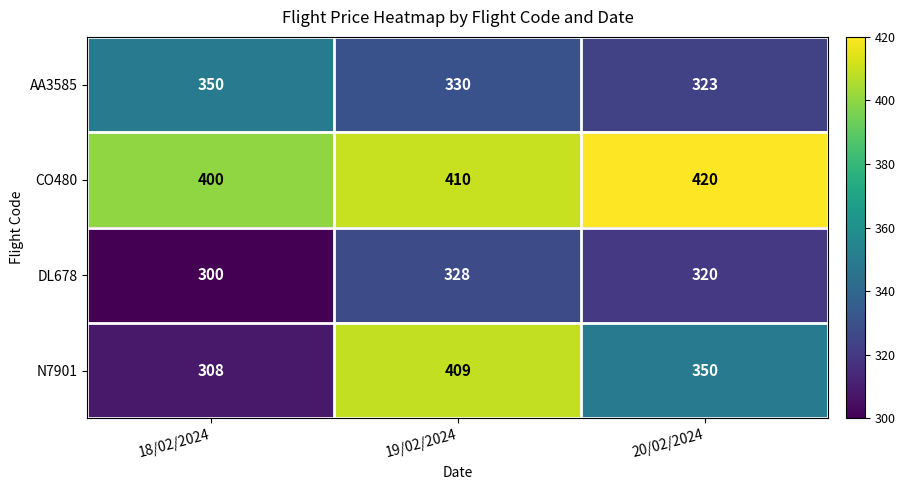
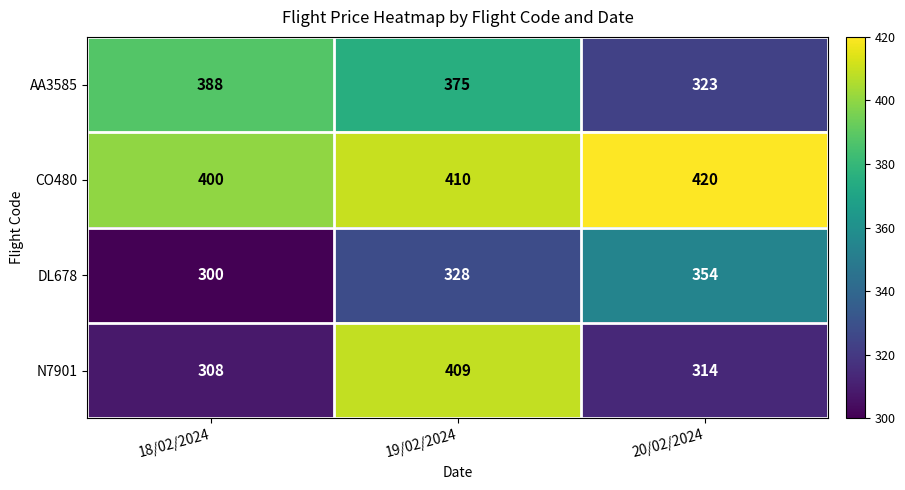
  {
    "AA3585": {
-     "18/02/2024": 350,
-     "19/02/2024": 330,
+     "18/02/2024": 388,
+     "19/02/2024": 375,
      "20/02/2024": 323
    },
    "CO480": {
      "18/02/2024": 400,
      "19/02/2024": 410,
      "20/02/2024": 420
    },
    "DL678": {
      "18/02/2024": 300,
      "19/02/2024": 328,
-     "20/02/2024": 320
+     "20/02/2024": 354
    },
    "N7901": {
      "18/02/2024": 308,
      "19/02/2024": 409,
-     "20/02/2024": 350
+     "20/02/2024": 314
    }
  }
